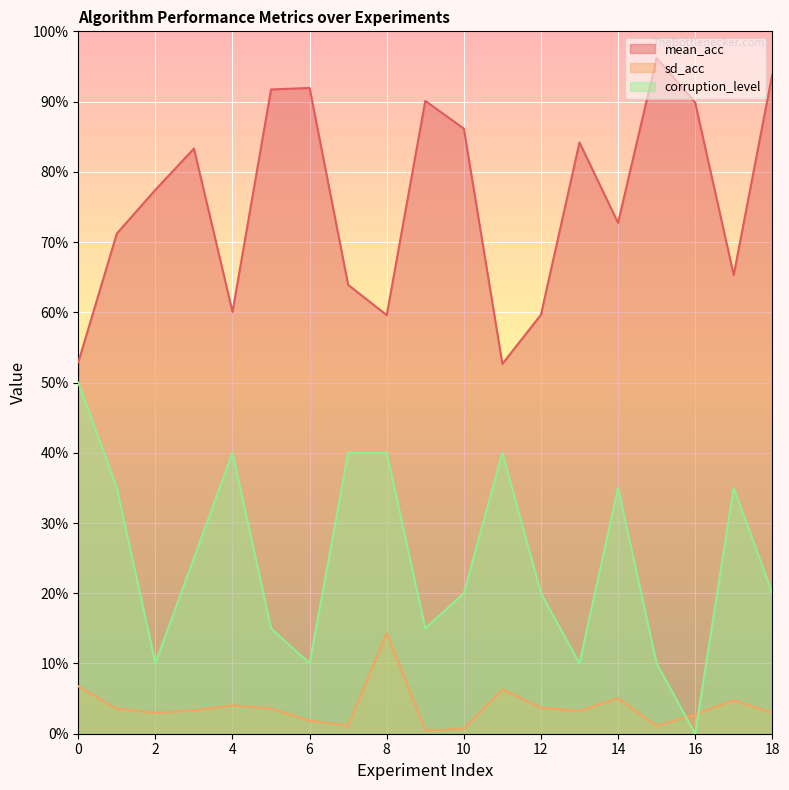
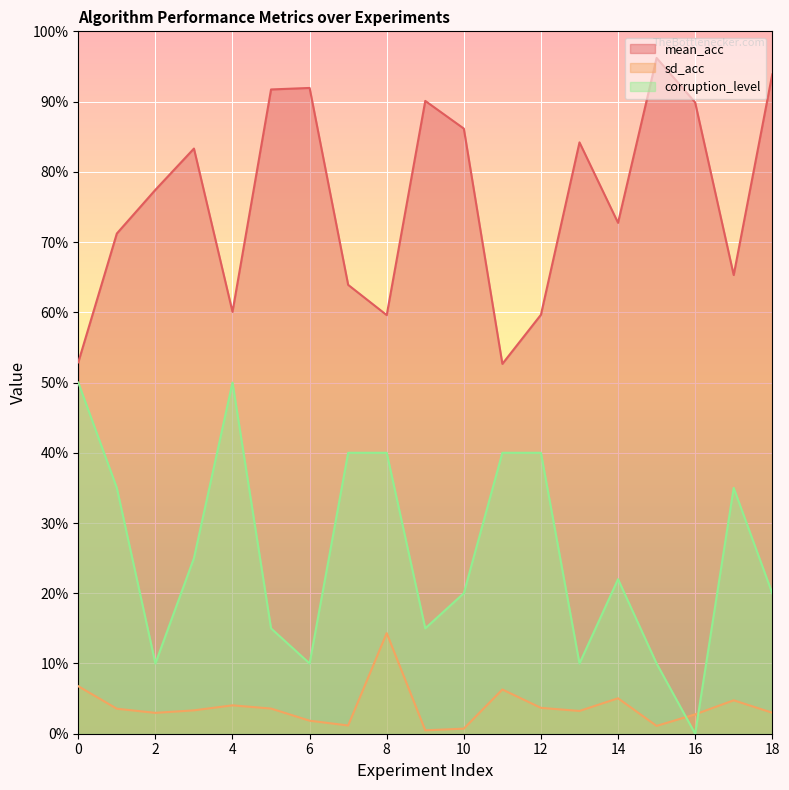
  {
    "corruption_level": {
      "0": "50%",
      "2": "10%",
-     "4": "40%",
+     "4": "50%",
      "6": "10%",
      "8": "40%",
      "10": "20%",
-     "12": "20%",
-     "14": "35%",
+     "12": "40%",
+     "14": "22%",
      "16": "0%",
      "18": "20%"
    }
  }
